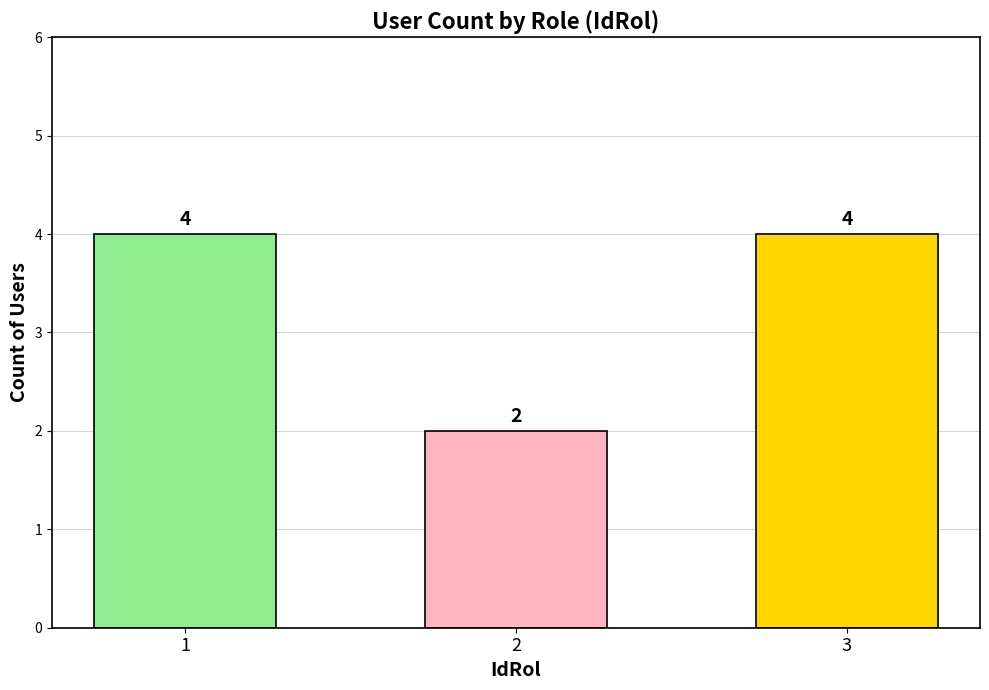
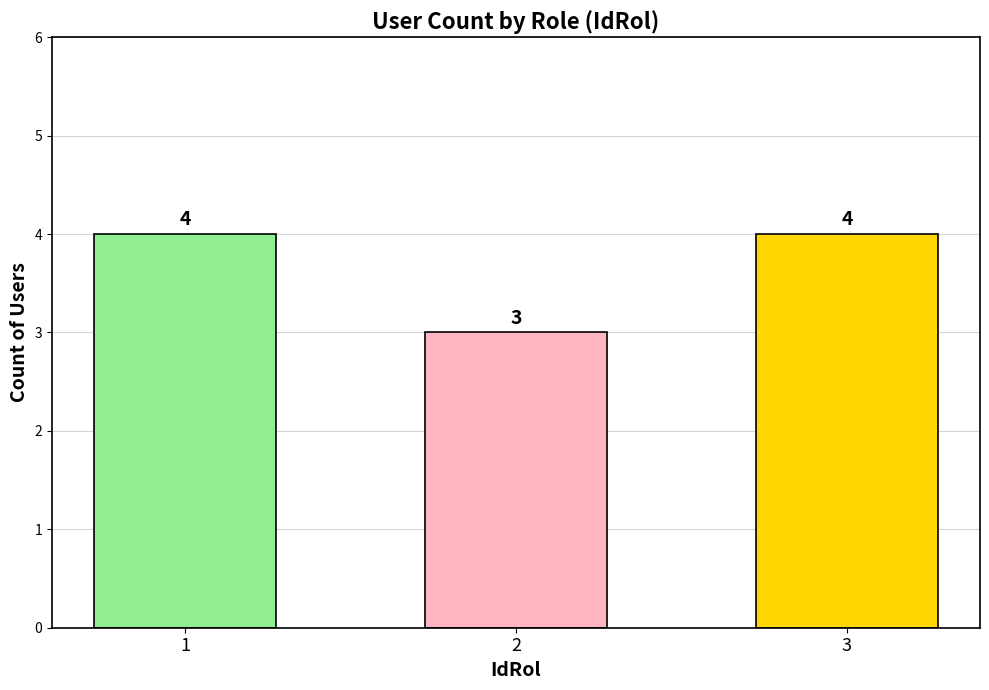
  {
    "1": 4,
-   "2": 2,
+   "2": 3,
    "3": 4
  }
